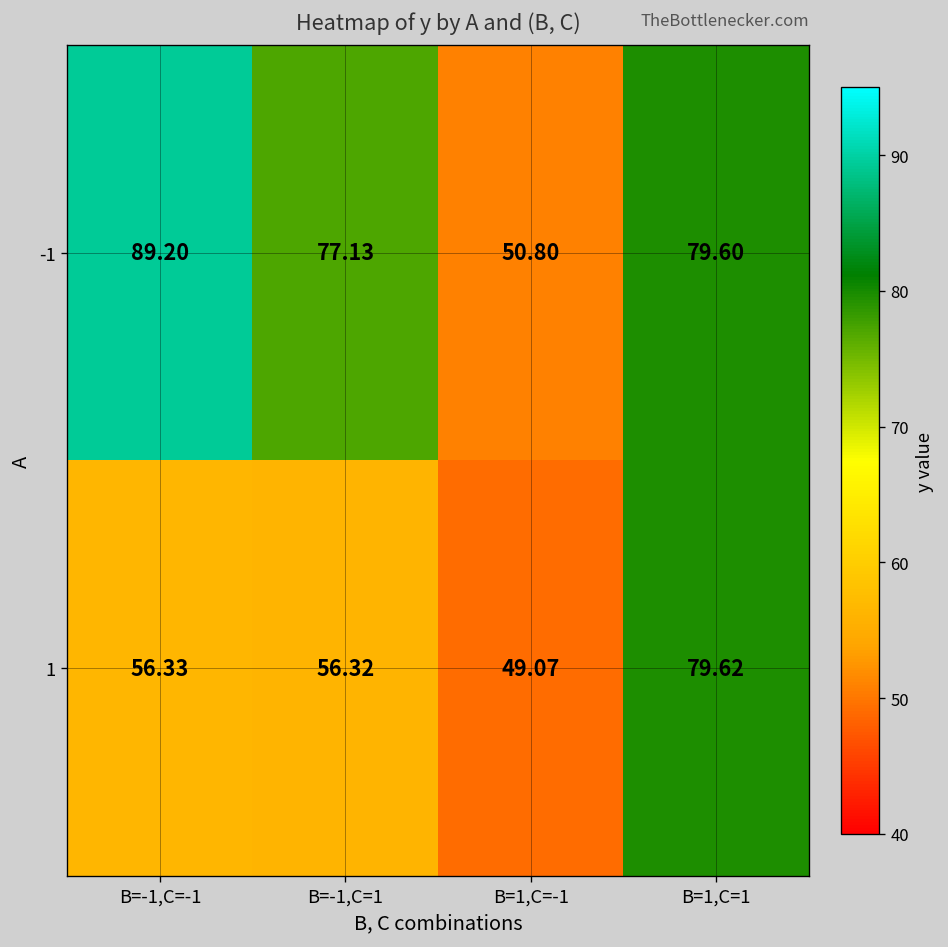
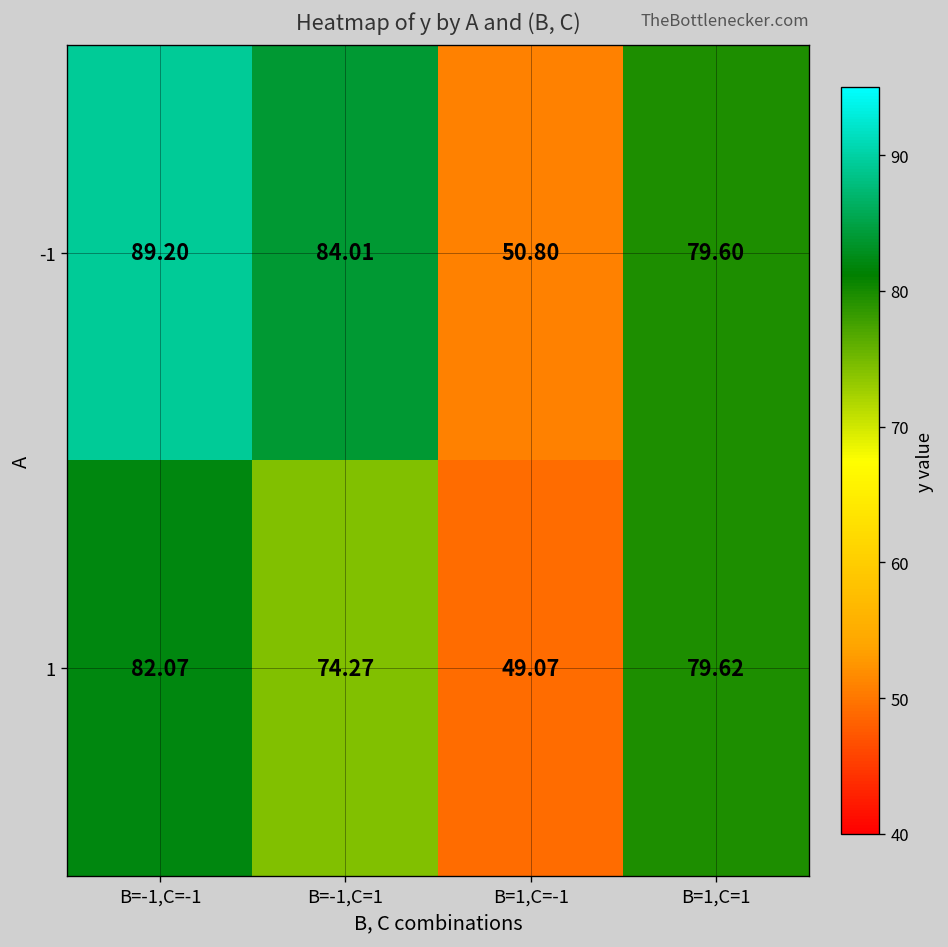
  {
    "-1": {
      "B=-1,C=-1": 89.20,
-     "B=-1,C=1": 77.13,
+     "B=-1,C=1": 84.01,
      "B=1,C=-1": 50.80,
      "B=1,C=1": 79.60
    },
    "1": {
-     "B=-1,C=-1": 56.33,
-     "B=-1,C=1": 56.32,
+     "B=-1,C=-1": 82.07,
+     "B=-1,C=1": 74.27,
      "B=1,C=-1": 49.07,
      "B=1,C=1": 79.62
    }
  }
